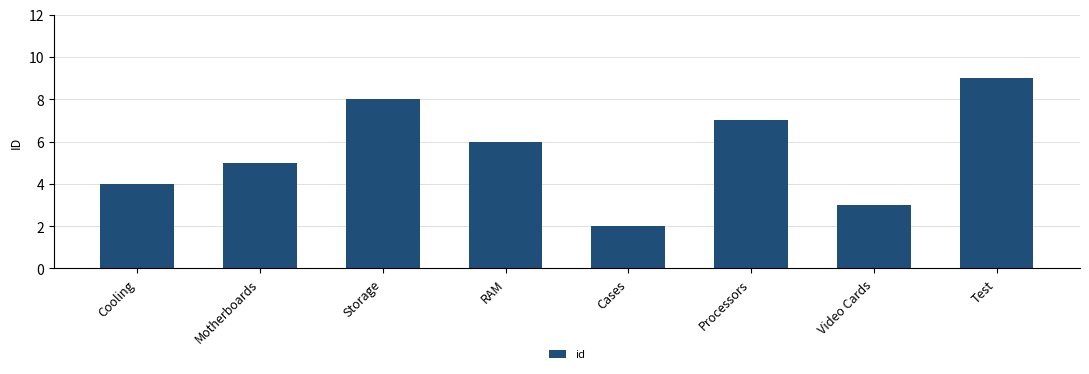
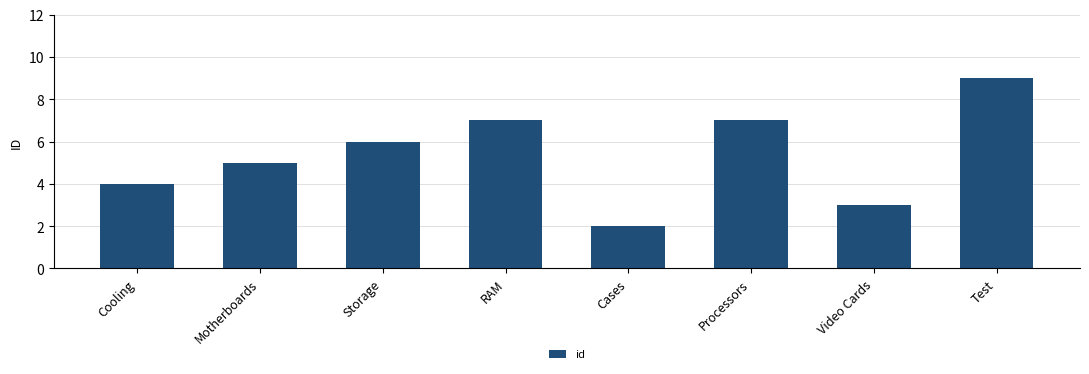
  {
    "Cooling": 4,
    "Motherboards": 5,
-   "Storage": 8,
-   "RAM": 6,
+   "Storage": 6,
+   "RAM": 7,
    "Cases": 2,
    "Processors": 7,
    "Video Cards": 3,
    "Test": 9
  }
